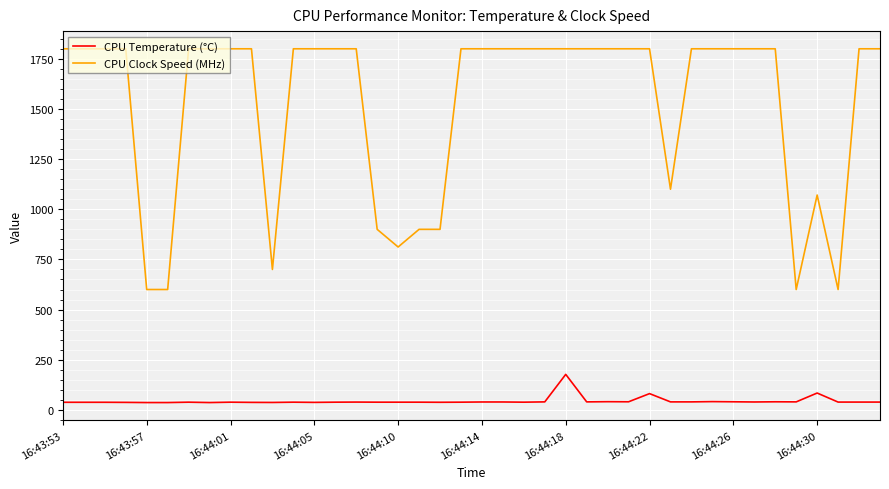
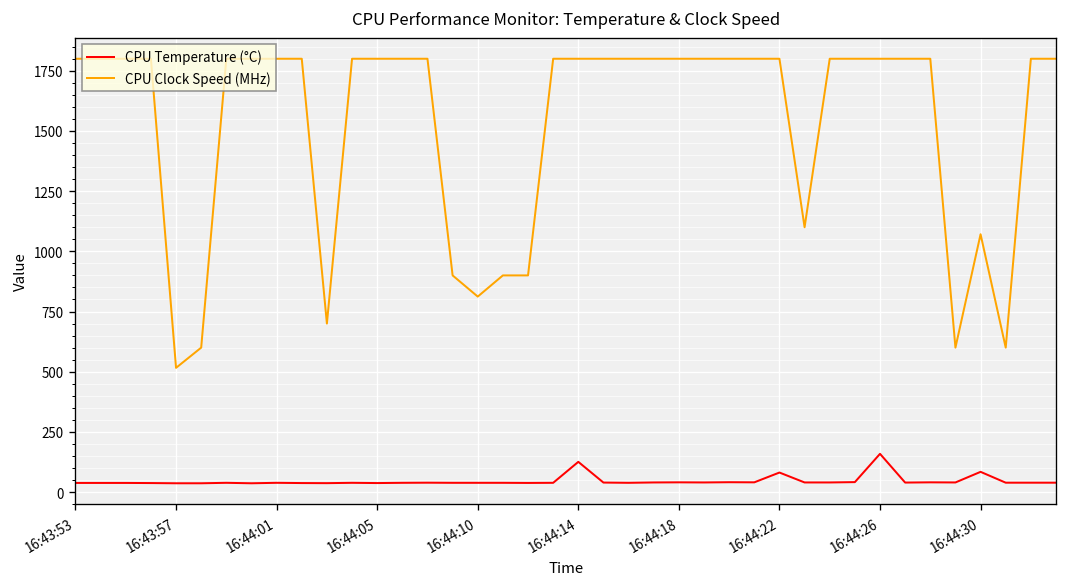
  {
    "CPU Temperature (°C)": {
      "16:43:53": 40,
      "16:43:57": 40,
      "16:44:01": 40,
      "16:44:05": 40,
      "16:44:10": 40,
-     "16:44:14": 40,
-     "16:44:18": 180,
+     "16:44:14": 130,
+     "16:44:18": 40,
      "16:44:22": 80,
-     "16:44:26": 40,
+     "16:44:26": 160,
      "16:44:30": 80
    },
    "CPU Clock Speed (MHz)": {
      "16:43:53": 1800,
-     "16:43:57": 600,
+     "16:43:57": 520,
      "16:44:01": 1800,
      "16:44:05": 1800,
      "16:44:10": 810,
      "16:44:14": 1800,
      "16:44:18": 1800,
      "16:44:22": 1800,
      "16:44:26": 1800,
      "16:44:30": 1070
    }
  }
